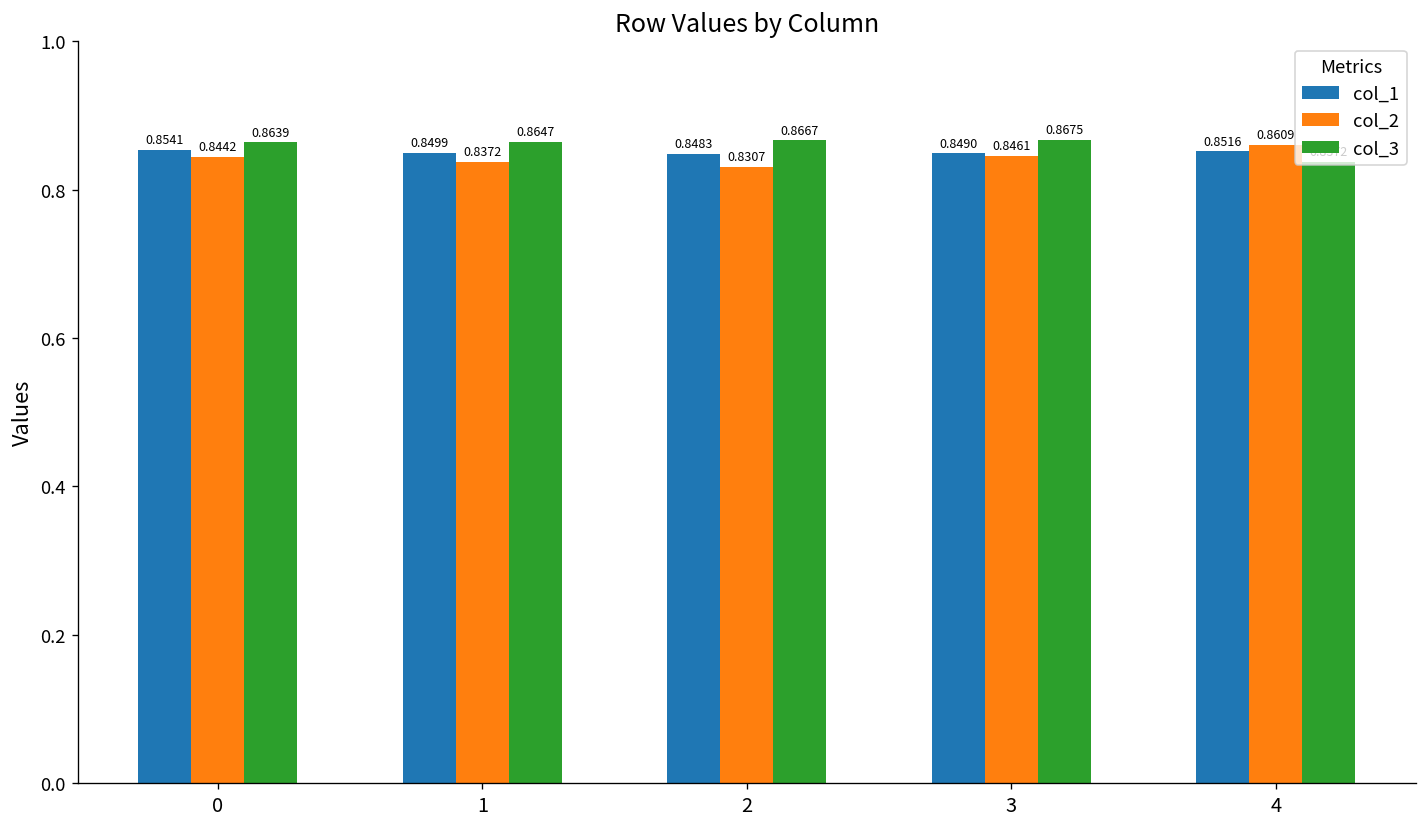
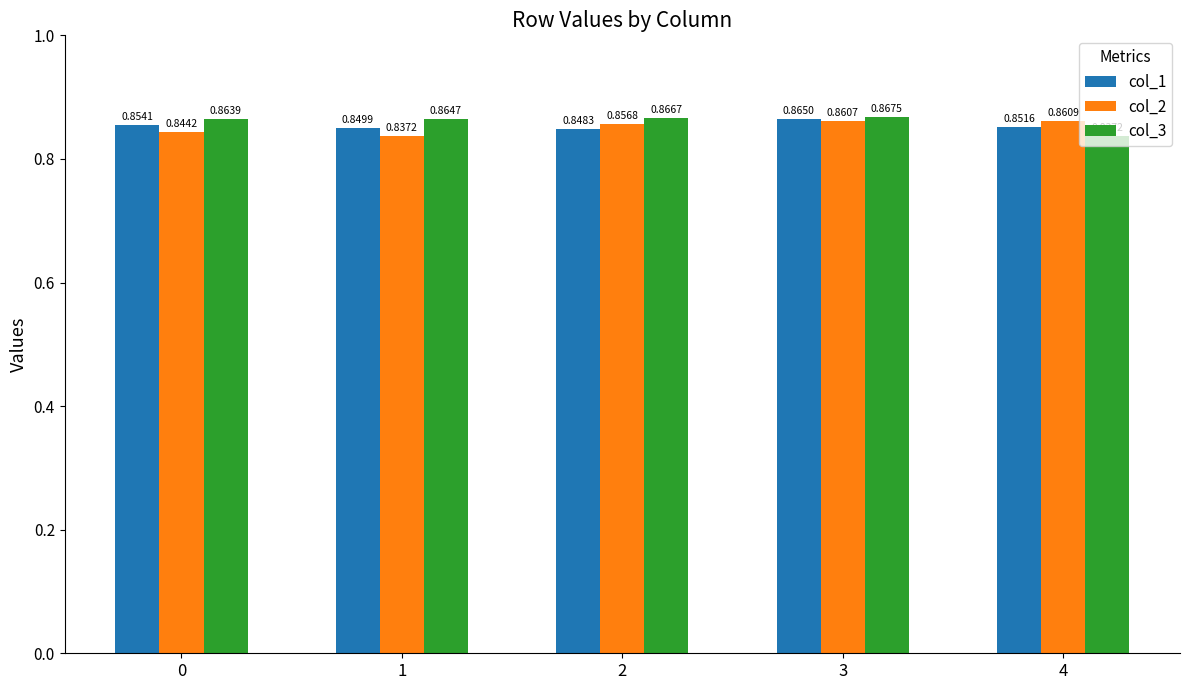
  {
    "col_1": {
      "0": 0.8541,
      "1": 0.8499,
      "2": 0.8483,
-     "3": 0.8490,
+     "3": 0.8650,
      "4": 0.8516
    },
    "col_2": {
      "0": 0.8442,
      "1": 0.8372,
-     "2": 0.8307,
-     "3": 0.8461
+     "2": 0.8568,
+     "3": 0.8607
    },
    "col_3": {
      "0": 0.8639,
      "1": 0.8647,
      "2": 0.8667,
      "3": 0.8675
    }
  }
